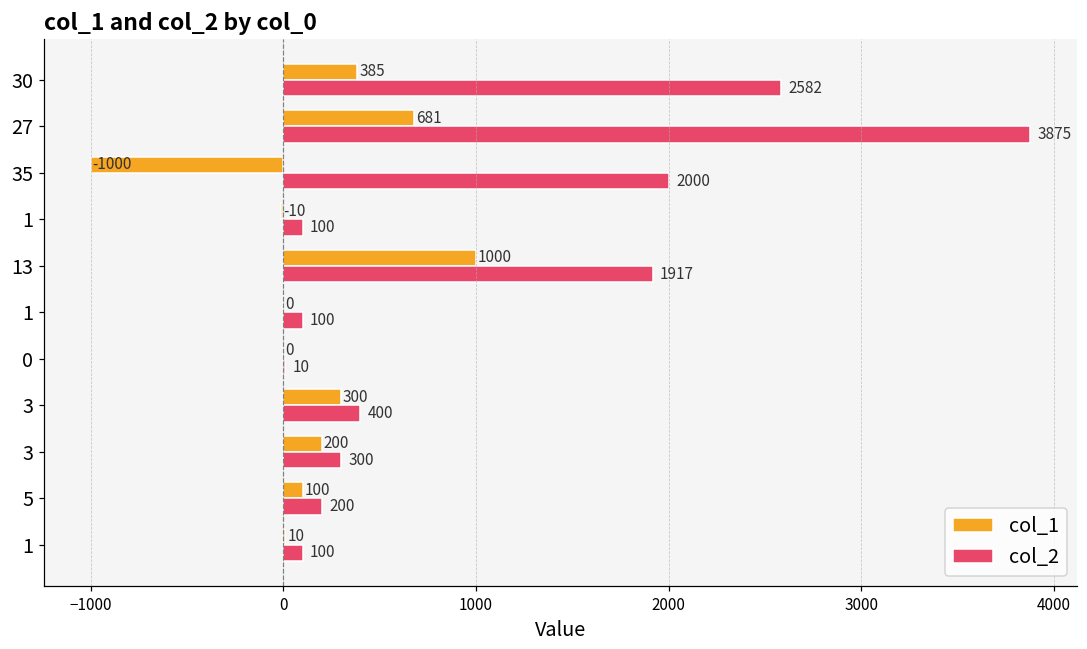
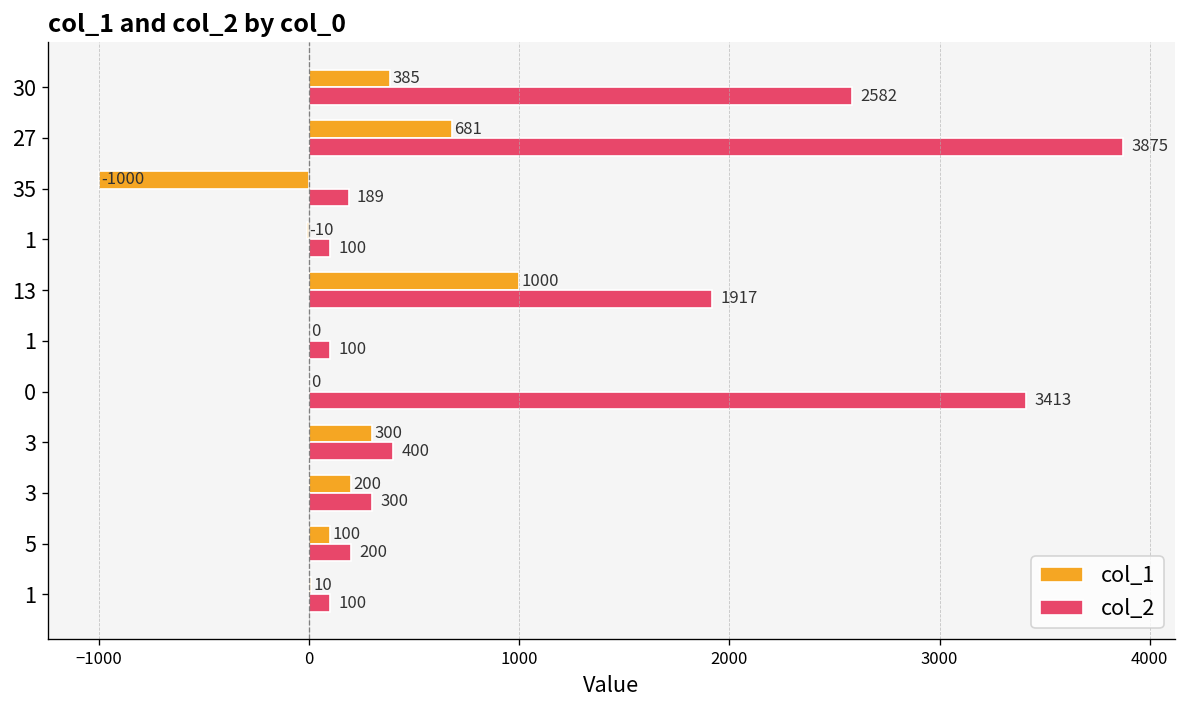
  {
    "col_1": {
      "30": 385,
      "27": 681,
      "35": -1000,
      "13": 1000,
      "0": 0,
      "5": 100
    },
    "col_2": {
      "30": 2582,
      "27": 3875,
-     "35": 2000,
+     "35": 189,
      "13": 1917,
-     "0": 10,
+     "0": 3413,
      "5": 200
    }
  }
